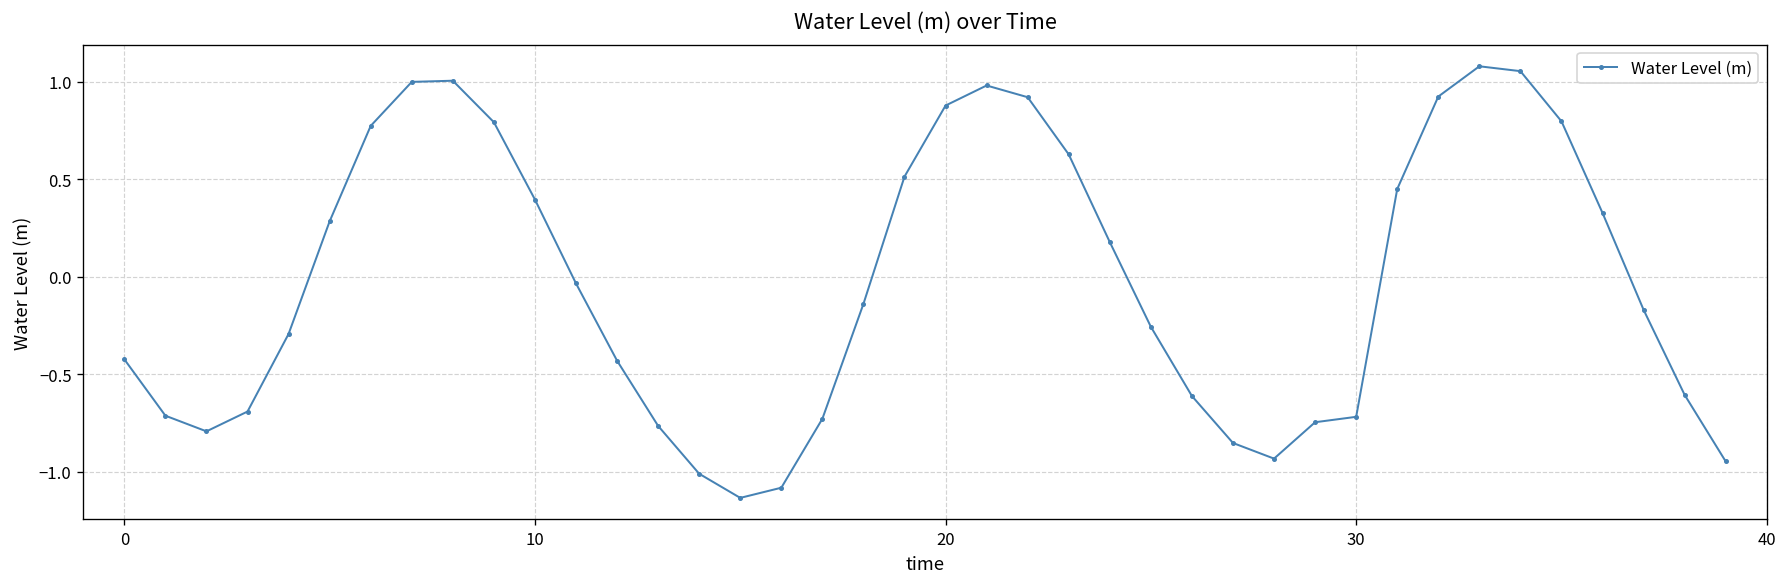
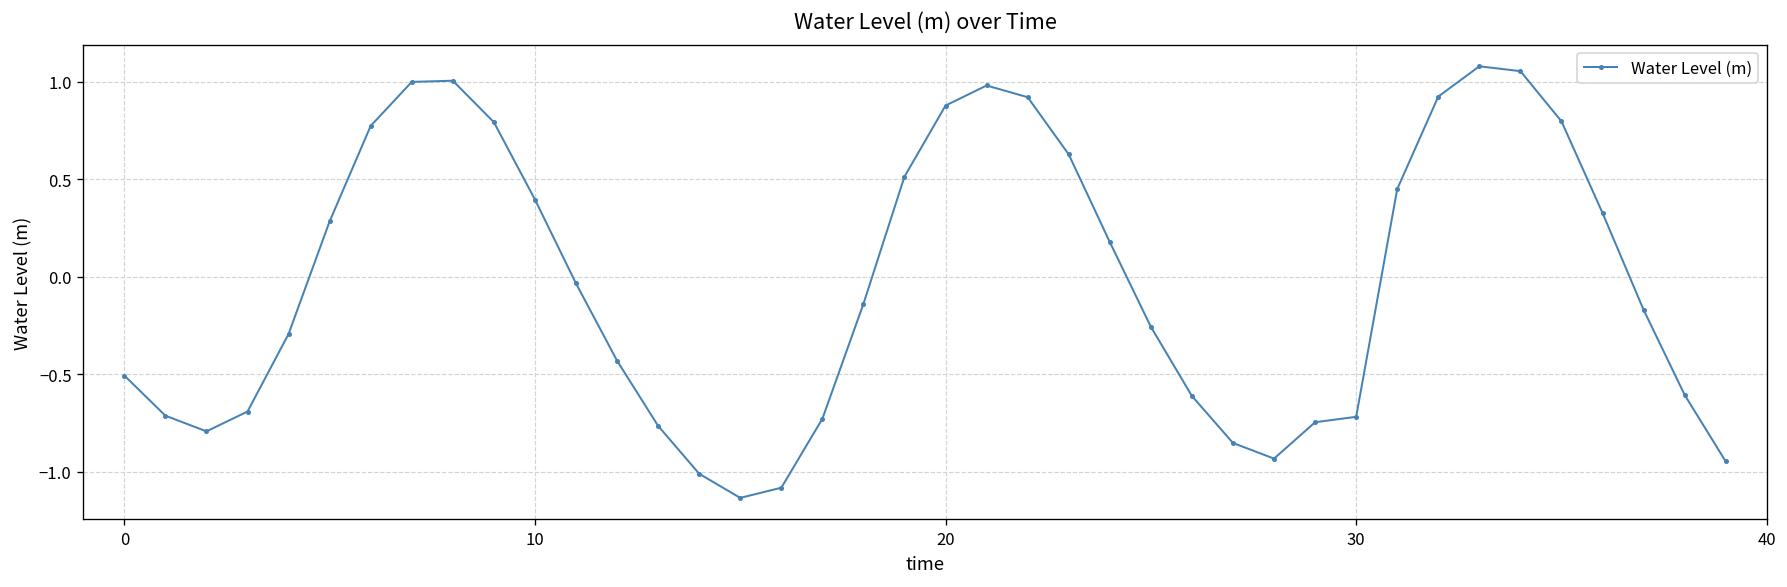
  {
-   "0": -0.42,
+   "0": -0.51,
    "10": 0.39,
    "20": 0.88,
    "30": -0.72
  }
